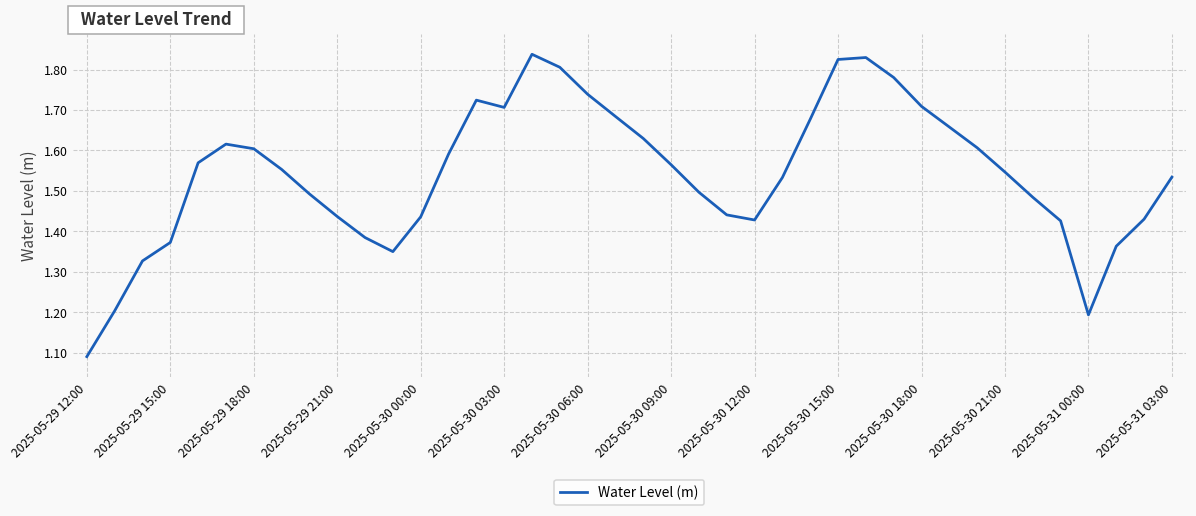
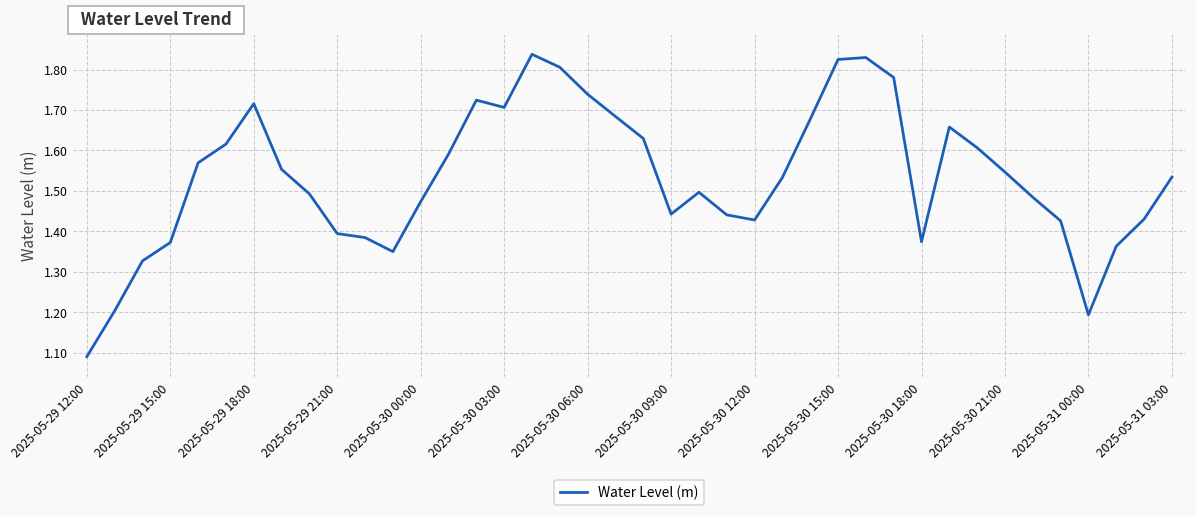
  {
    "2025-05-29 12:00": 1.09,
    "2025-05-29 15:00": 1.37,
-   "2025-05-29 18:00": 1.60,
-   "2025-05-29 21:00": 1.44,
-   "2025-05-30 00:00": 1.44,
+   "2025-05-29 18:00": 1.72,
+   "2025-05-29 21:00": 1.39,
+   "2025-05-30 00:00": 1.47,
    "2025-05-30 03:00": 1.71,
    "2025-05-30 06:00": 1.74,
-   "2025-05-30 09:00": 1.56,
+   "2025-05-30 09:00": 1.44,
    "2025-05-30 12:00": 1.43,
    "2025-05-30 15:00": 1.83,
-   "2025-05-30 18:00": 1.71,
+   "2025-05-30 18:00": 1.37,
    "2025-05-30 21:00": 1.55,
    "2025-05-31 00:00": 1.19,
    "2025-05-31 03:00": 1.53
  }
